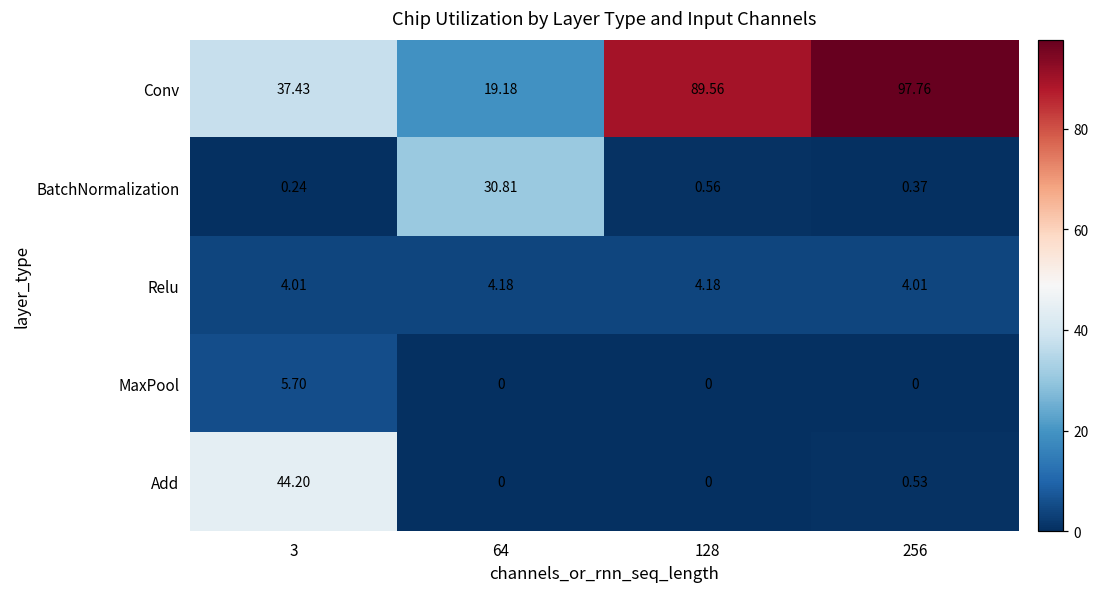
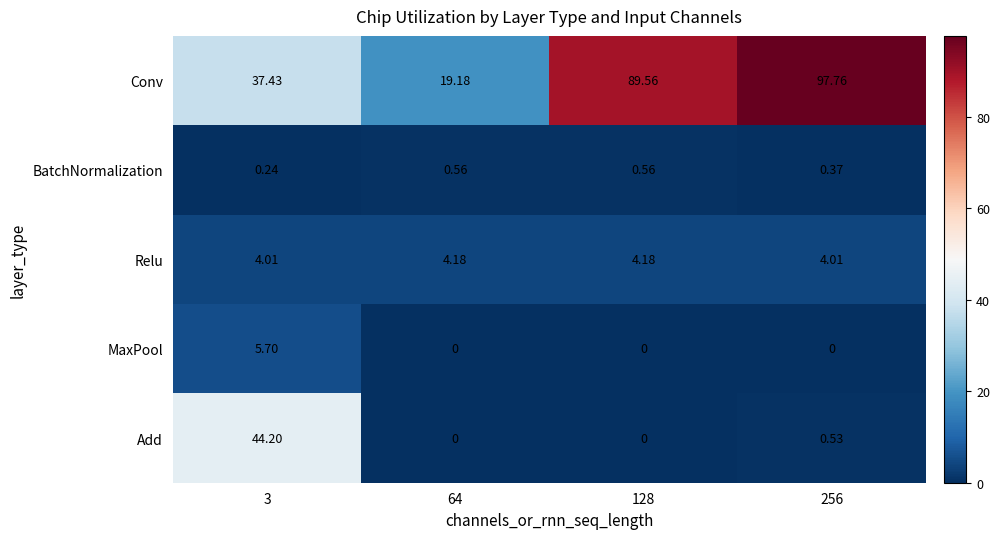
  {
    "Conv": {
      "3": 37.43,
      "64": 19.18,
      "128": 89.56,
      "256": 97.76
    },
    "BatchNormalization": {
      "3": 0.24,
-     "64": 30.81,
+     "64": 0.56,
      "128": 0.56,
      "256": 0.37
    },
    "Relu": {
      "3": 4.01,
      "64": 4.18,
      "128": 4.18,
      "256": 4.01
    },
    "MaxPool": {
      "3": 5.70,
      "64": 0,
      "128": 0,
      "256": 0
    },
    "Add": {
      "3": 44.20,
      "64": 0,
      "128": 0,
      "256": 0.53
    }
  }
